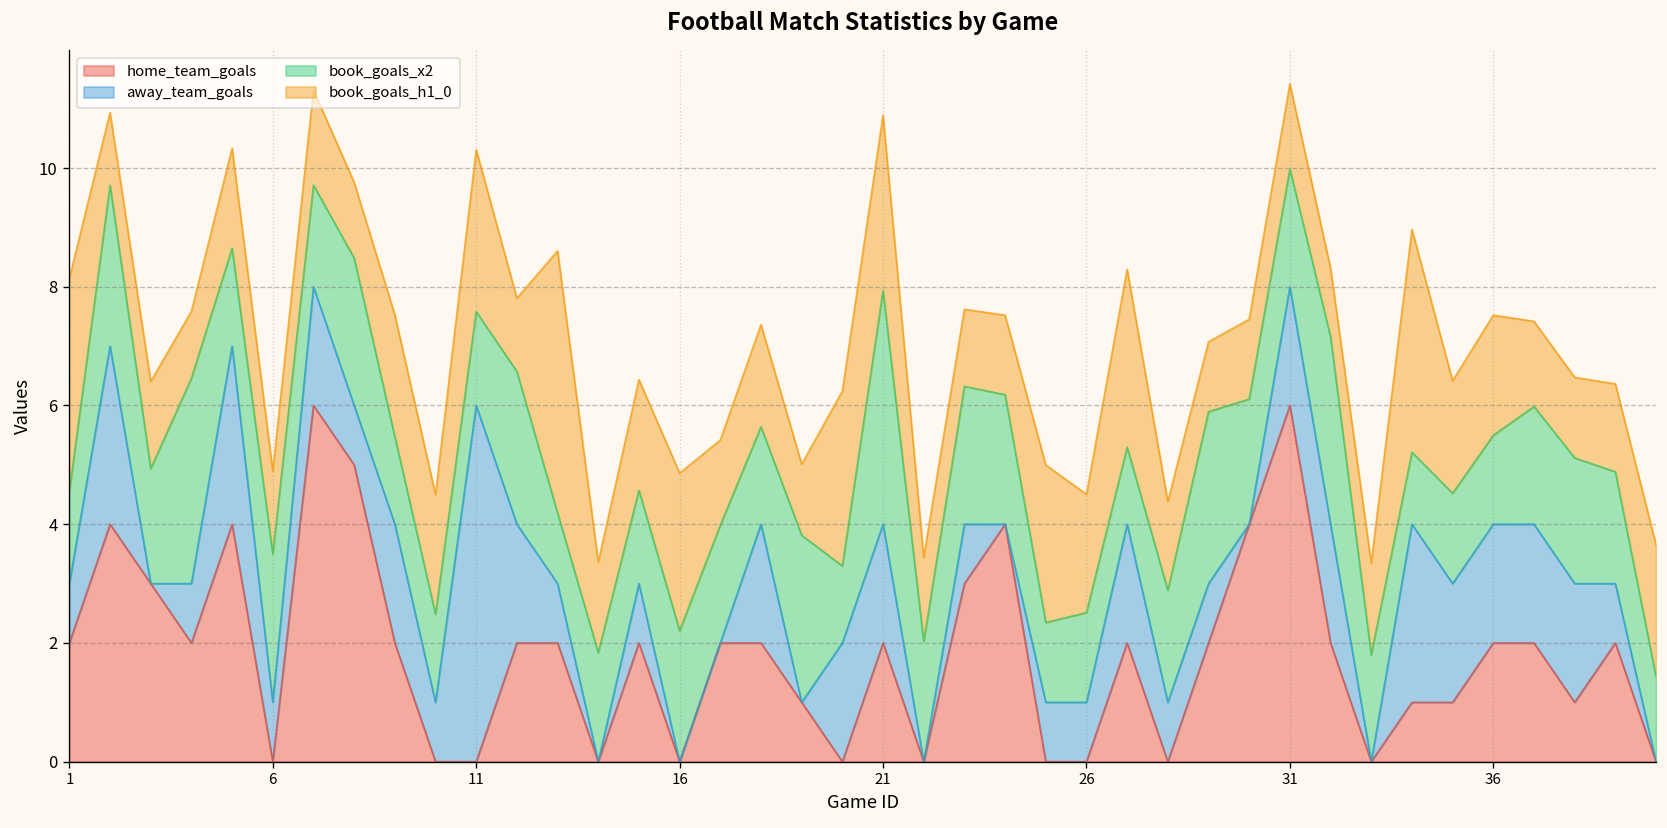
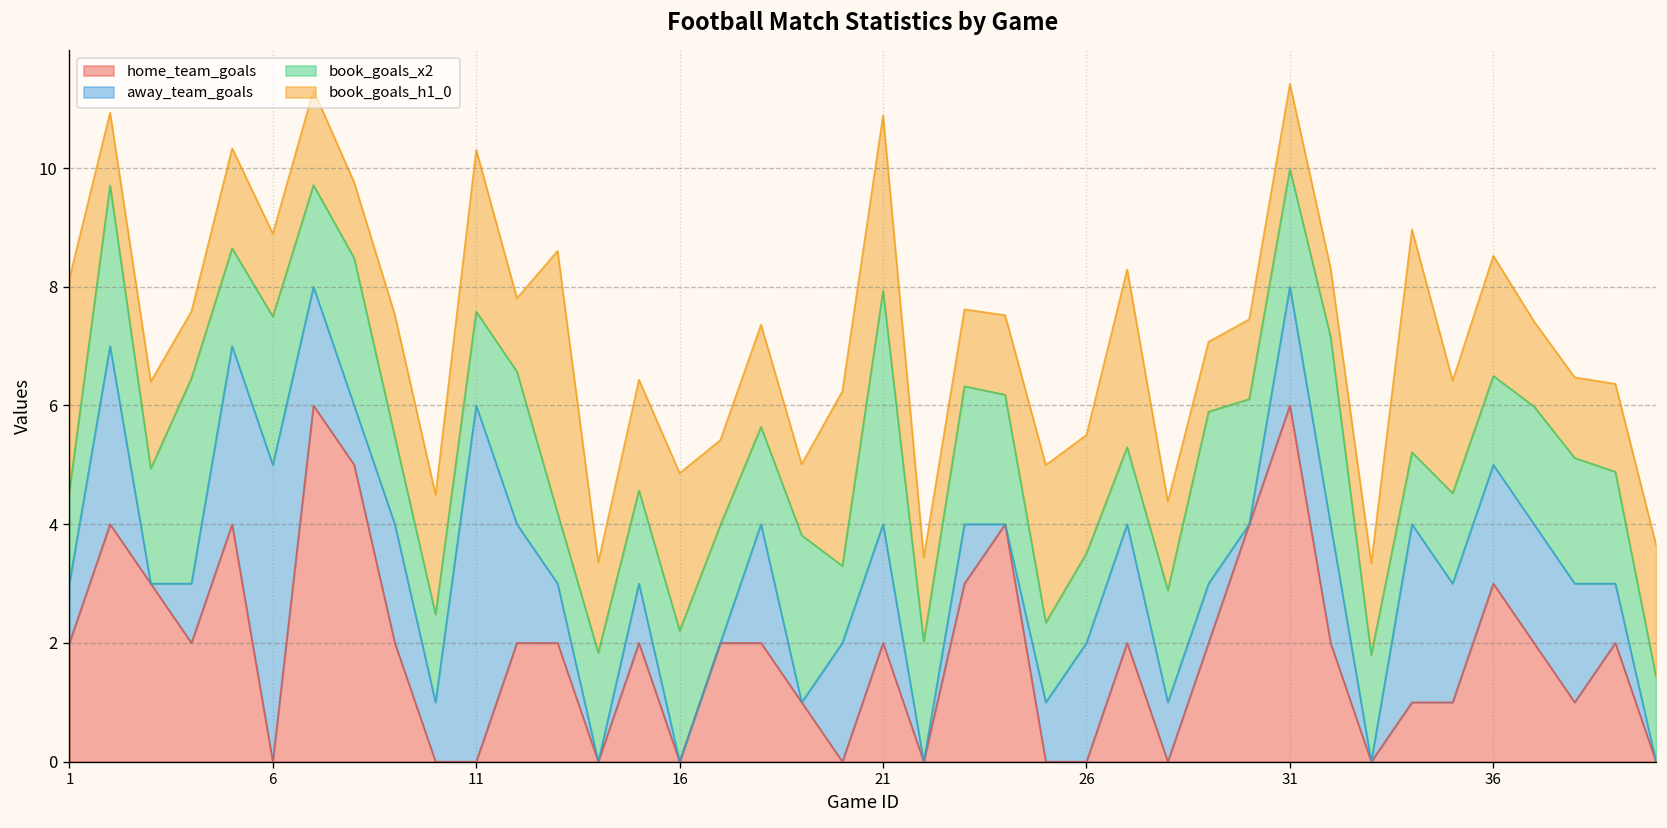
  {
    "home_team_goals": {
      "1": 2,
      "6": 0,
      "11": 0,
      "21": 2,
      "26": 0,
      "31": 6,
-     "36": 2
+     "36": 3
    },
    "away_team_goals": {
      "1": 1,
-     "6": 1,
+     "6": 5,
      "11": 6,
      "21": 2,
-     "26": 1,
+     "26": 2,
      "31": 2,
      "36": 2
    },
    "book_goals_x2": {
      "1": 1.6,
      "6": 2.5,
      "11": 1.6,
      "16": 2.2,
      "21": 3.9,
      "26": 1.5,
      "31": 2,
      "36": 1.5
    },
    "book_goals_h1_0": {
      "1": 3.6,
      "6": 1.4,
      "11": 2.7,
      "16": 2.7,
      "21": 3,
      "26": 2,
      "31": 1.4,
      "36": 2
    }
  }
